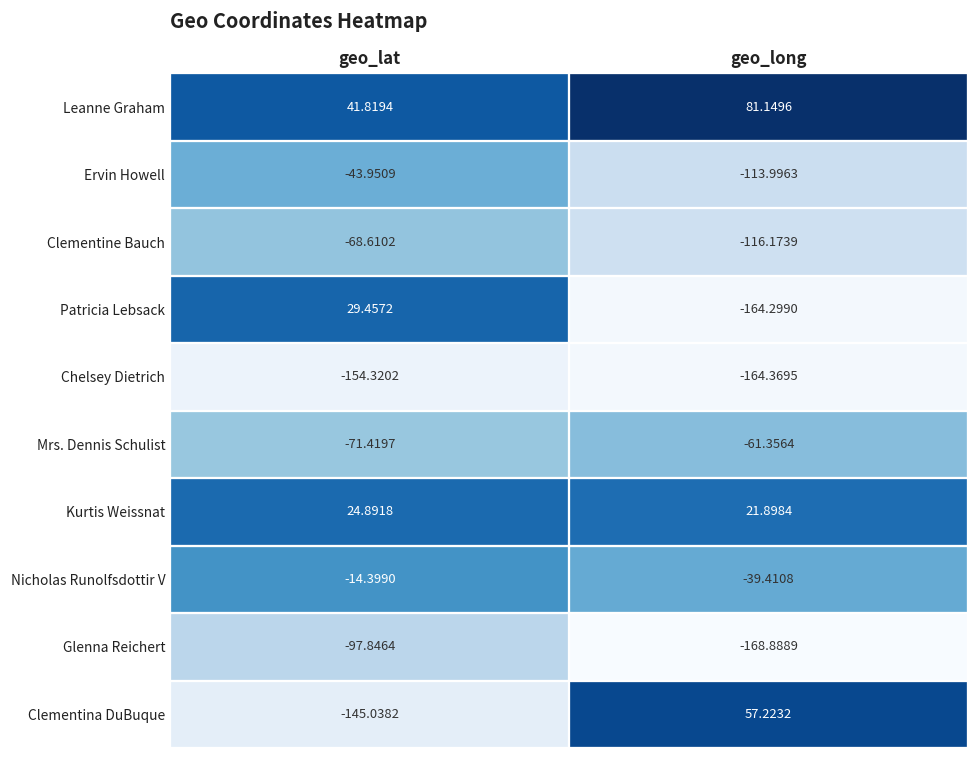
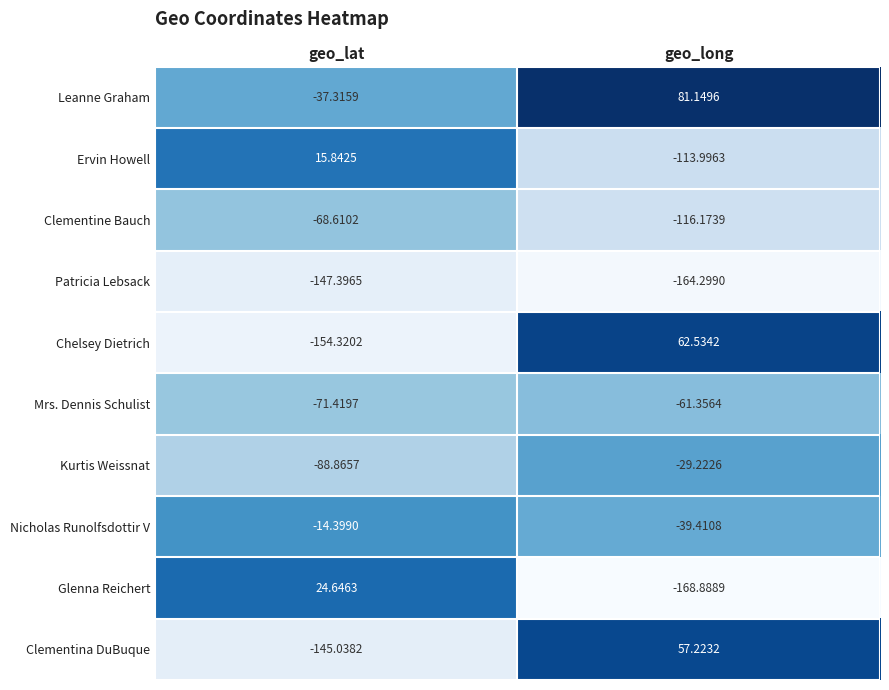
  {
    "Leanne Graham": {
-     "geo_lat": 41.8194,
+     "geo_lat": -37.3159,
      "geo_long": 81.1496
    },
    "Ervin Howell": {
-     "geo_lat": -43.9509,
+     "geo_lat": 15.8425,
      "geo_long": -113.9963
    },
    "Clementine Bauch": {
      "geo_lat": -68.6102,
      "geo_long": -116.1739
    },
    "Patricia Lebsack": {
-     "geo_lat": 29.4572,
+     "geo_lat": -147.3965,
      "geo_long": -164.2990
    },
    "Chelsey Dietrich": {
      "geo_lat": -154.3202,
-     "geo_long": -164.3695
+     "geo_long": 62.5342
    },
    "Mrs. Dennis Schulist": {
      "geo_lat": -71.4197,
      "geo_long": -61.3564
    },
    "Kurtis Weissnat": {
-     "geo_lat": 24.8918,
-     "geo_long": 21.8984
+     "geo_lat": -88.8657,
+     "geo_long": -29.2226
    },
    "Nicholas Runolfsdottir V": {
      "geo_lat": -14.3990,
      "geo_long": -39.4108
    },
    "Glenna Reichert": {
-     "geo_lat": -97.8464,
+     "geo_lat": 24.6463,
      "geo_long": -168.8889
    },
    "Clementina DuBuque": {
      "geo_lat": -145.0382,
      "geo_long": 57.2232
    }
  }
